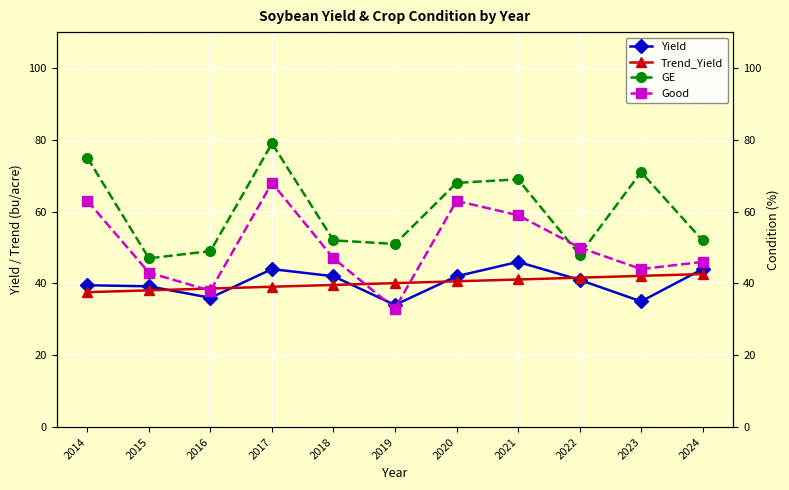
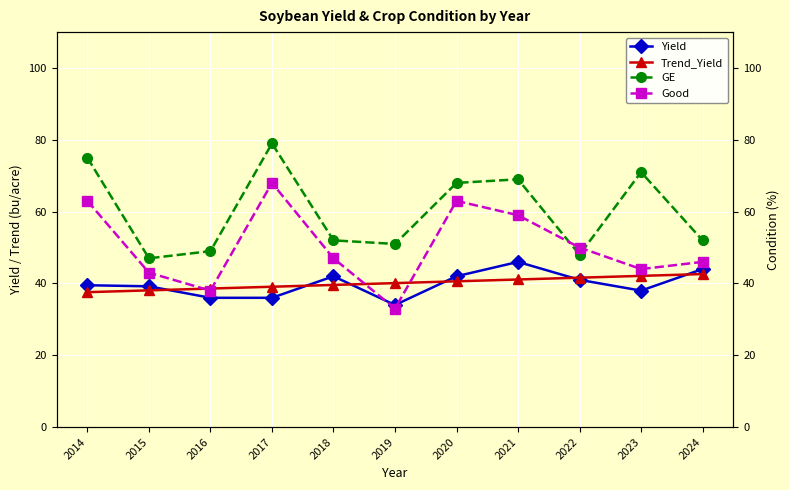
  {
    "Yield": {
      "2014": 40,
      "2015": 39,
      "2016": 36,
-     "2017": 44,
+     "2017": 36,
      "2018": 42,
      "2019": 34,
      "2020": 42,
      "2021": 46,
-     "2023": 35,
+     "2023": 38,
      "2024": 44
    },
    "Trend_Yield": {
      "2014": 38,
      "2015": 38,
      "2016": 39,
      "2017": 39,
      "2018": 40,
      "2019": 40,
      "2020": 41,
      "2021": 41,
      "2023": 42,
      "2024": 43
    },
    "GE": {
      "2014": 75,
      "2015": 47,
      "2016": 49,
      "2017": 79,
      "2018": 52,
      "2019": 51,
      "2020": 68,
      "2021": 69,
      "2022": 48,
      "2023": 71,
      "2024": 52
    },
    "Good": {
      "2014": 63,
      "2015": 43,
      "2016": 38,
      "2017": 68,
      "2018": 47,
      "2019": 33,
      "2020": 63,
      "2021": 59,
      "2022": 50,
      "2023": 44,
      "2024": 46
    }
  }
